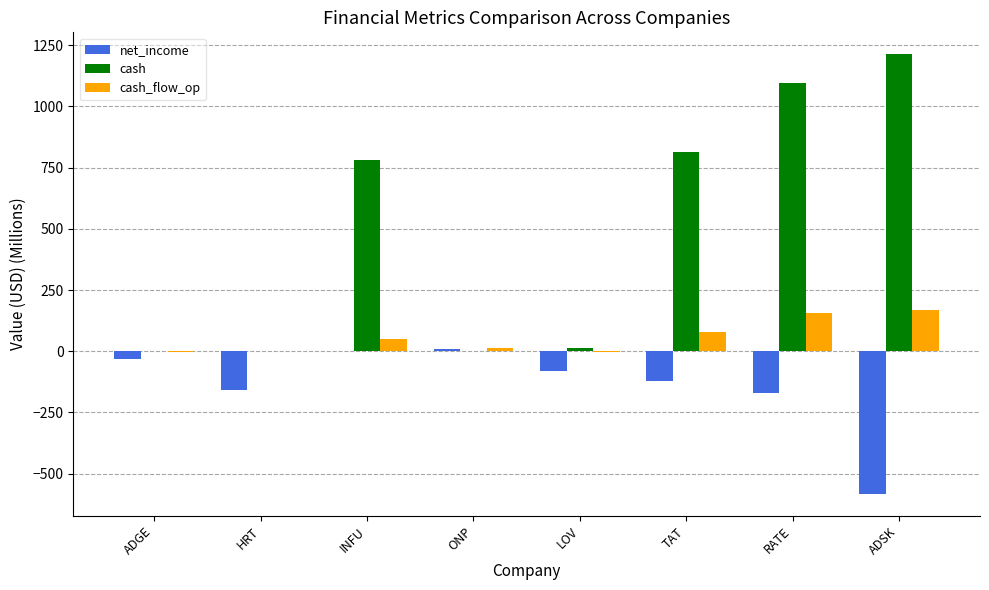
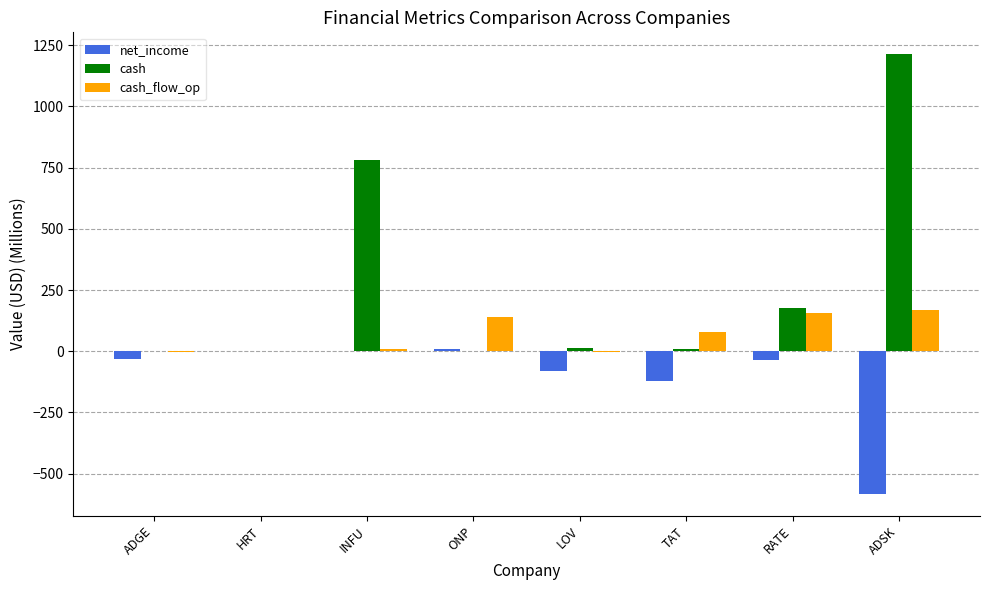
  {
    "net_income": {
      "ADGE": -30,
-     "HRT": -160,
+     "HRT": 0,
      "LOV": -80,
      "TAT": -120,
-     "RATE": -170,
+     "RATE": -30,
      "ADSK": -580
    },
    "cash": {
      "INFU": 780,
      "LOV": 10,
-     "TAT": 810,
-     "RATE": 1090,
+     "TAT": 10,
+     "RATE": 180,
      "ADSK": 1210
    },
    "cash_flow_op": {
-     "INFU": 50,
-     "ONP": 20,
+     "INFU": 10,
+     "ONP": 140,
      "TAT": 80,
      "RATE": 160,
      "ADSK": 170
    }
  }
